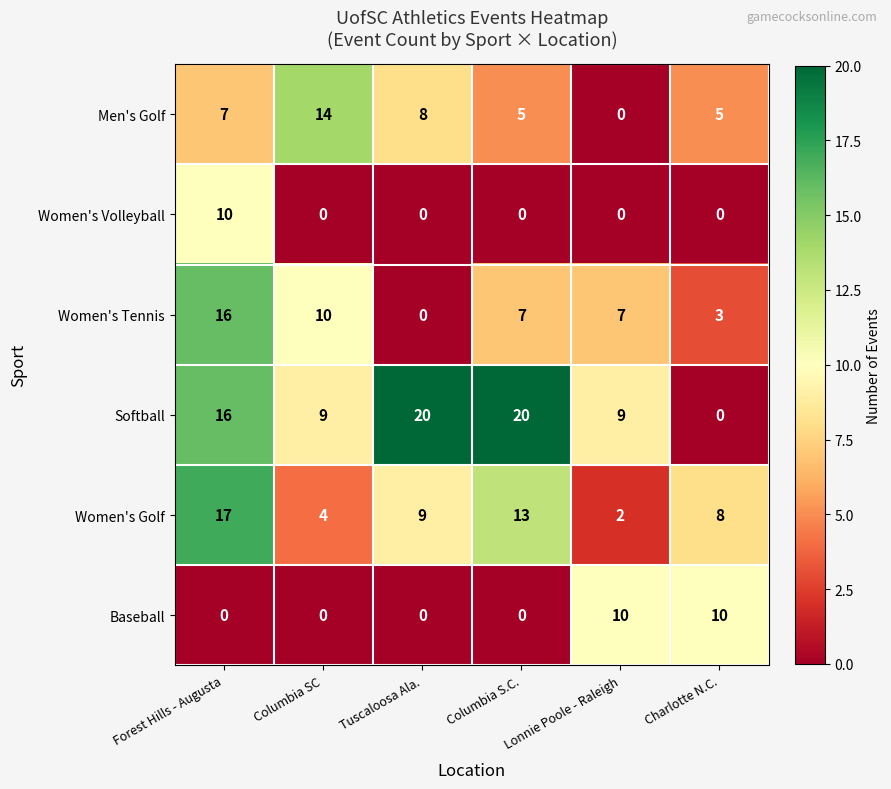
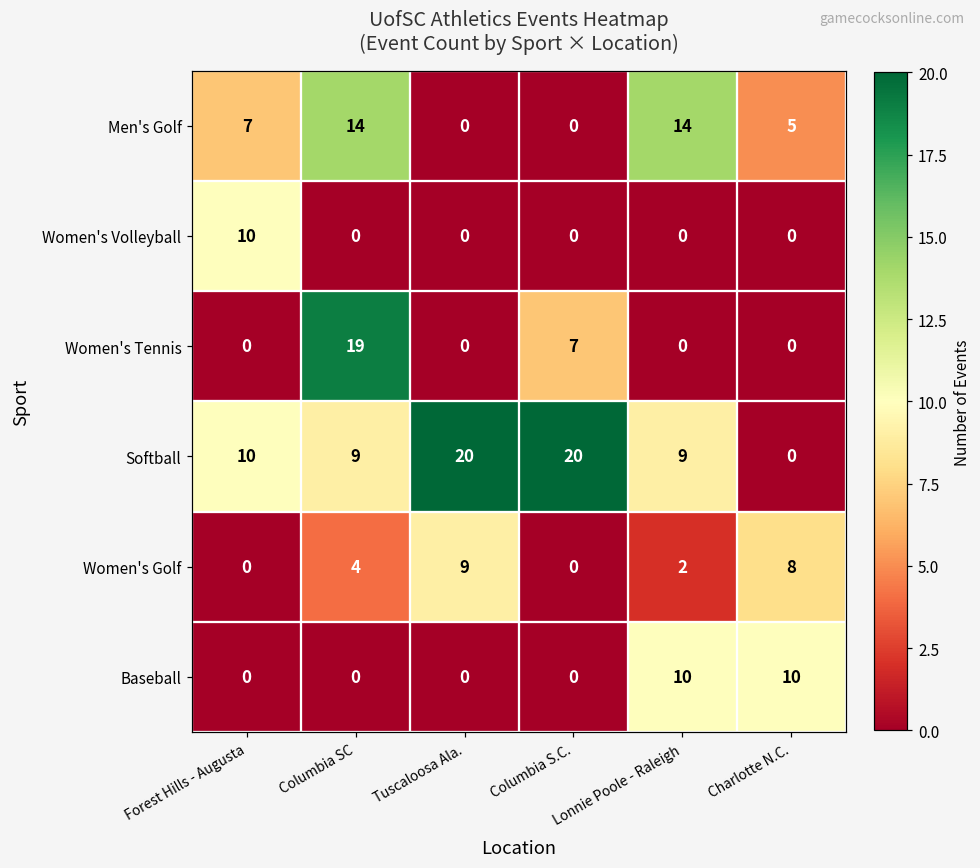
  {
    "Men's Golf": {
      "Forest Hills - Augusta": 7,
      "Columbia SC": 14,
-     "Tuscaloosa Ala.": 8,
-     "Columbia S.C.": 5,
-     "Lonnie Poole - Raleigh": 0,
+     "Tuscaloosa Ala.": 0,
+     "Columbia S.C.": 0,
+     "Lonnie Poole - Raleigh": 14,
      "Charlotte N.C.": 5
    },
    "Women's Volleyball": {
      "Forest Hills - Augusta": 10,
      "Columbia SC": 0,
      "Tuscaloosa Ala.": 0,
      "Columbia S.C.": 0,
      "Lonnie Poole - Raleigh": 0,
      "Charlotte N.C.": 0
    },
    "Women's Tennis": {
-     "Forest Hills - Augusta": 16,
-     "Columbia SC": 10,
+     "Forest Hills - Augusta": 0,
+     "Columbia SC": 19,
      "Tuscaloosa Ala.": 0,
      "Columbia S.C.": 7,
-     "Lonnie Poole - Raleigh": 7,
-     "Charlotte N.C.": 3
+     "Lonnie Poole - Raleigh": 0,
+     "Charlotte N.C.": 0
    },
    "Softball": {
-     "Forest Hills - Augusta": 16,
+     "Forest Hills - Augusta": 10,
      "Columbia SC": 9,
      "Tuscaloosa Ala.": 20,
      "Columbia S.C.": 20,
      "Lonnie Poole - Raleigh": 9,
      "Charlotte N.C.": 0
    },
    "Women's Golf": {
-     "Forest Hills - Augusta": 17,
+     "Forest Hills - Augusta": 0,
      "Columbia SC": 4,
      "Tuscaloosa Ala.": 9,
-     "Columbia S.C.": 13,
+     "Columbia S.C.": 0,
      "Lonnie Poole - Raleigh": 2,
      "Charlotte N.C.": 8
    },
    "Baseball": {
      "Forest Hills - Augusta": 0,
      "Columbia SC": 0,
      "Tuscaloosa Ala.": 0,
      "Columbia S.C.": 0,
      "Lonnie Poole - Raleigh": 10,
      "Charlotte N.C.": 10
    }
  }
